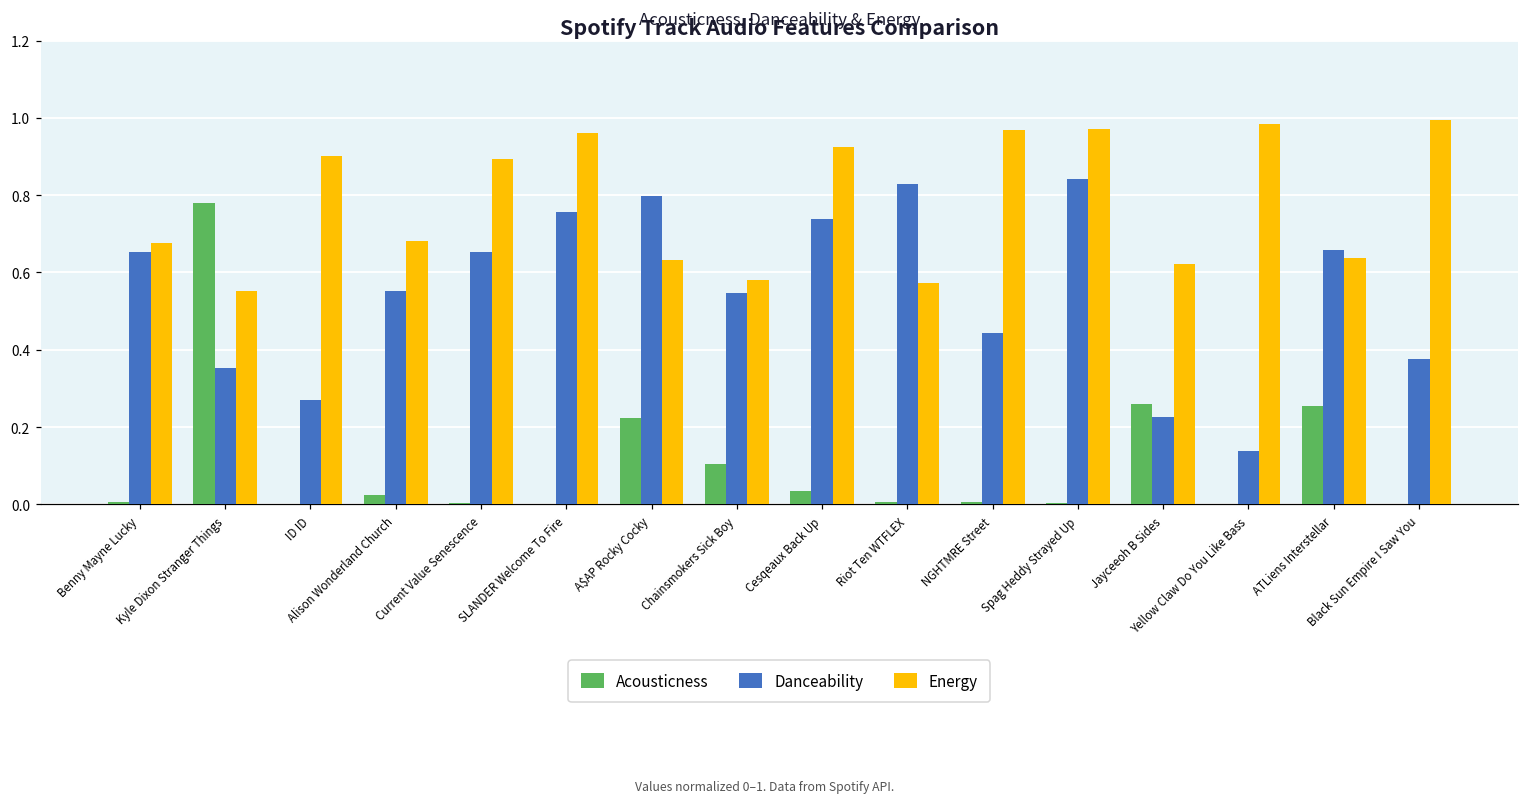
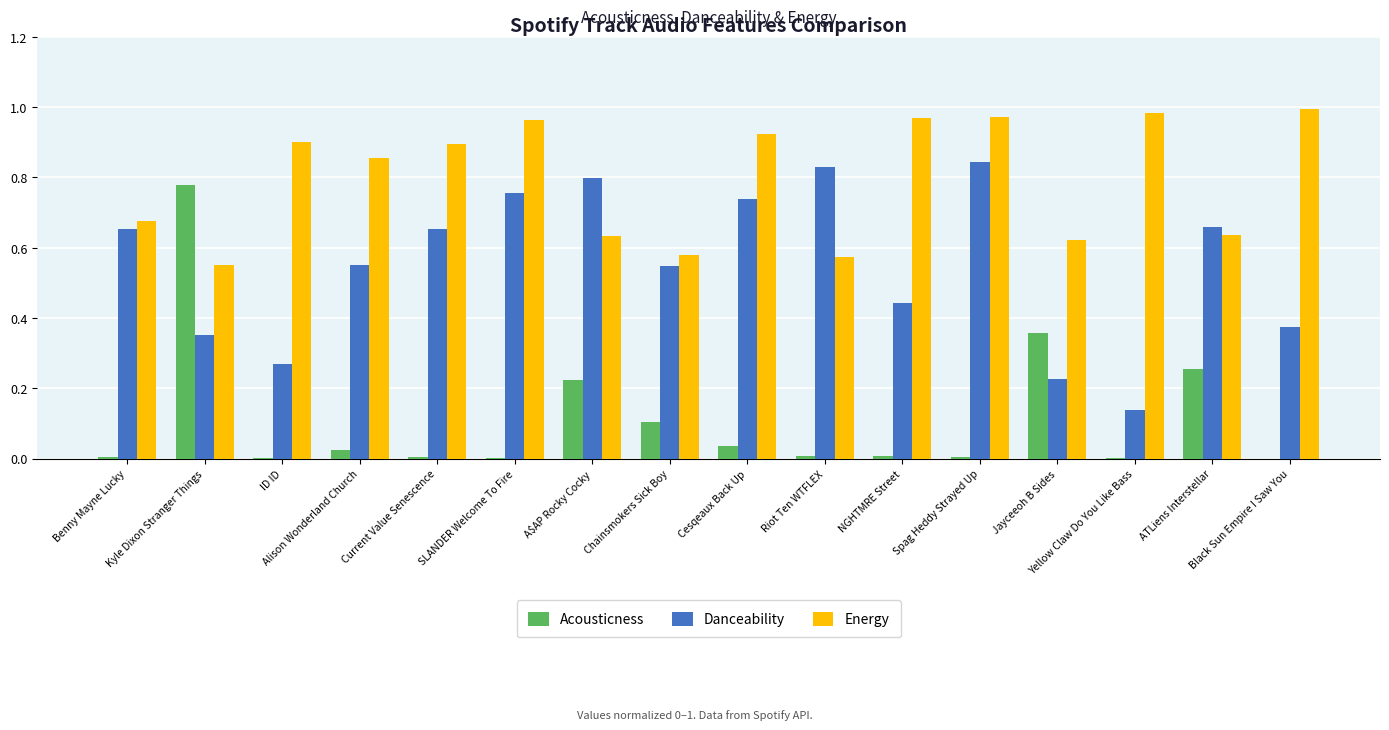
  {
    "Acousticness": {
      "Kyle Dixon Stranger Things": 0.78,
      "Alison Wonderland Church": 0.03,
      "A$AP Rocky Cocky": 0.22,
      "Chainsmokers Sick Boy": 0.10,
      "Cesqeaux Back Up": 0.03,
      "Riot Ten WTFLEX": 0.01,
-     "Jayceeoh B Sides": 0.26,
+     "Jayceeoh B Sides": 0.36,
      "ATLiens Interstellar": 0.26
    },
    "Danceability": {
      "Benny Mayne Lucky": 0.65,
      "Kyle Dixon Stranger Things": 0.35,
      "ID ID": 0.27,
      "Alison Wonderland Church": 0.55,
      "Current Value Senescence": 0.65,
      "SLANDER Welcome To Fire": 0.76,
      "A$AP Rocky Cocky": 0.80,
      "Chainsmokers Sick Boy": 0.55,
      "Cesqeaux Back Up": 0.74,
      "Riot Ten WTFLEX": 0.83,
      "NGHTMRE Street": 0.44,
      "Spag Heddy Strayed Up": 0.84,
      "Jayceeoh B Sides": 0.23,
      "Yellow Claw Do You Like Bass": 0.14,
      "ATLiens Interstellar": 0.66,
      "Black Sun Empire I Saw You": 0.38
    },
    "Energy": {
      "Benny Mayne Lucky": 0.68,
      "Kyle Dixon Stranger Things": 0.55,
      "ID ID": 0.90,
-     "Alison Wonderland Church": 0.68,
+     "Alison Wonderland Church": 0.85,
      "Current Value Senescence": 0.89,
      "SLANDER Welcome To Fire": 0.96,
      "A$AP Rocky Cocky": 0.63,
      "Chainsmokers Sick Boy": 0.58,
      "Cesqeaux Back Up": 0.92,
      "Riot Ten WTFLEX": 0.57,
      "NGHTMRE Street": 0.97,
      "Spag Heddy Strayed Up": 0.97,
      "Jayceeoh B Sides": 0.62,
      "Yellow Claw Do You Like Bass": 0.98,
      "ATLiens Interstellar": 0.64,
      "Black Sun Empire I Saw You": 1.00
    }
  }
